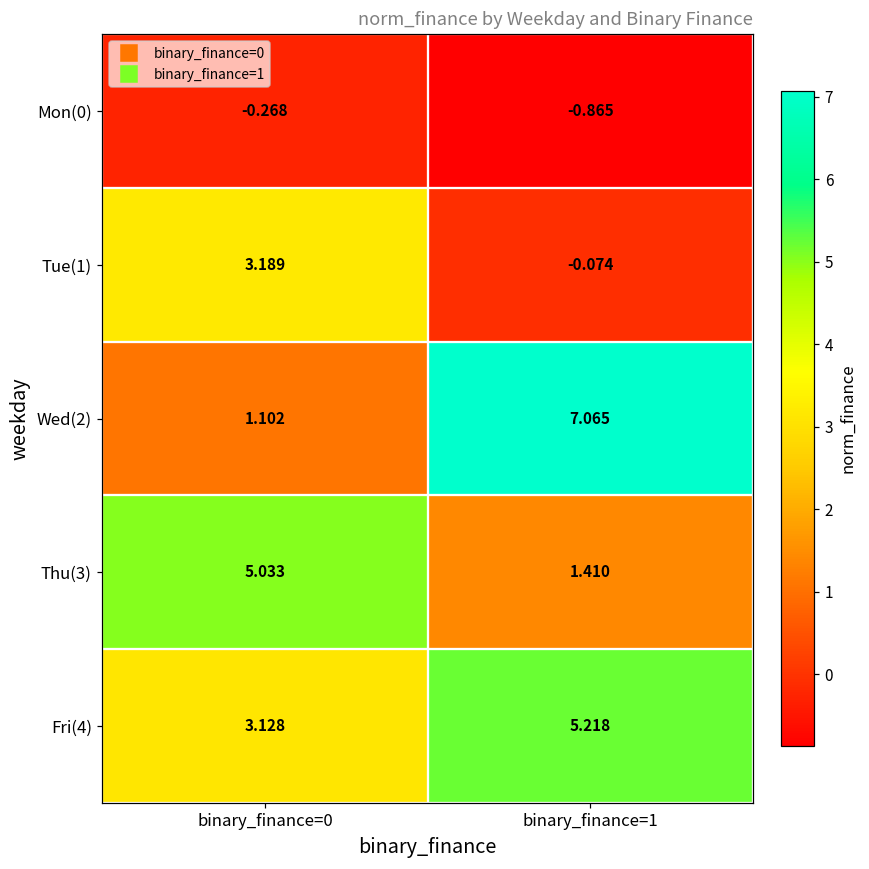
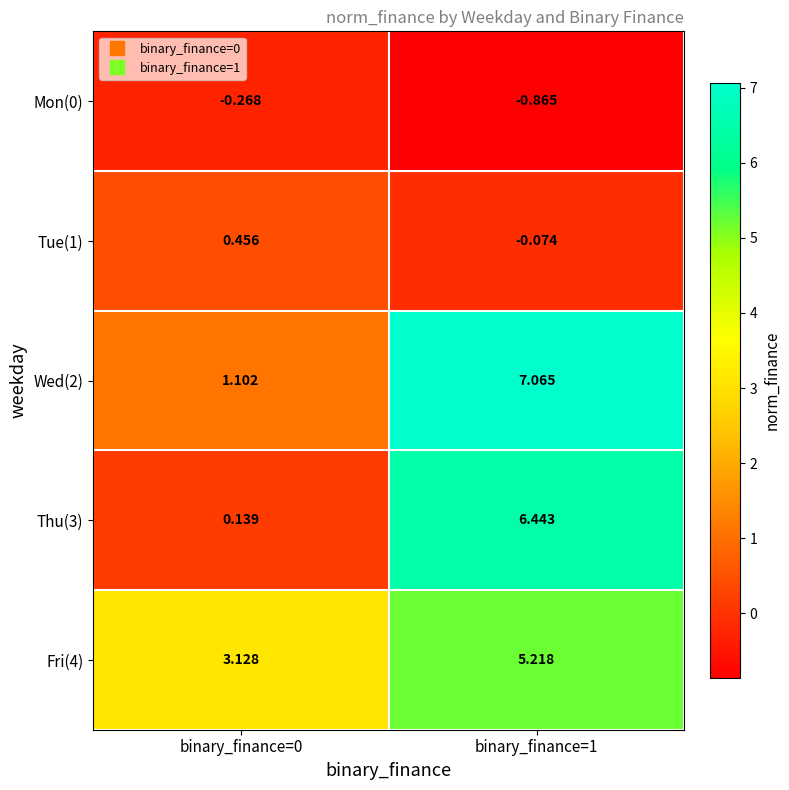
  {
    "Mon(0)": {
      "binary_finance=0": -0.268,
      "binary_finance=1": -0.865
    },
    "Tue(1)": {
-     "binary_finance=0": 3.189,
+     "binary_finance=0": 0.456,
      "binary_finance=1": -0.074
    },
    "Wed(2)": {
      "binary_finance=0": 1.102,
      "binary_finance=1": 7.065
    },
    "Thu(3)": {
-     "binary_finance=0": 5.033,
-     "binary_finance=1": 1.410
+     "binary_finance=0": 0.139,
+     "binary_finance=1": 6.443
    },
    "Fri(4)": {
      "binary_finance=0": 3.128,
      "binary_finance=1": 5.218
    }
  }
